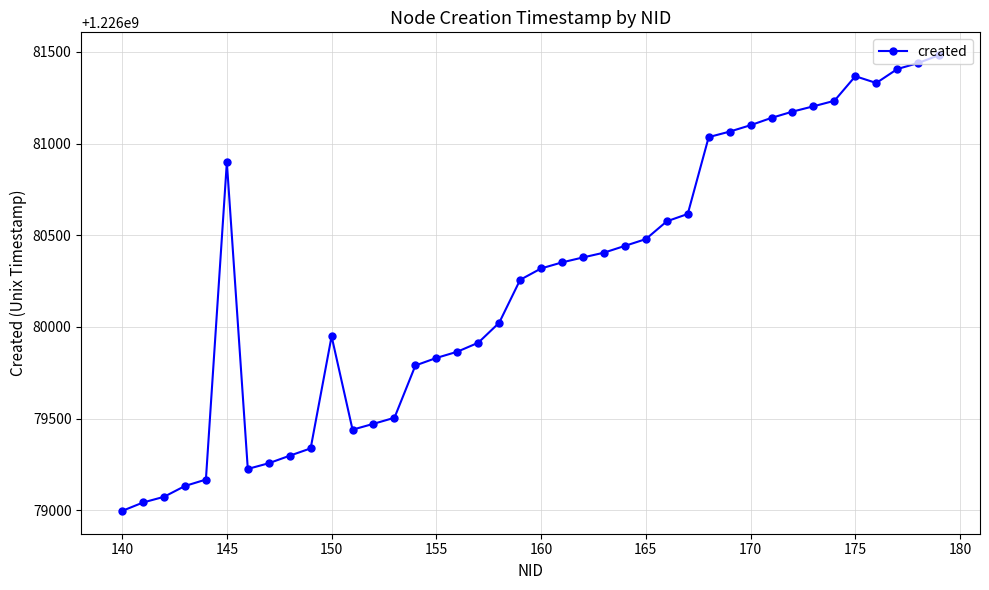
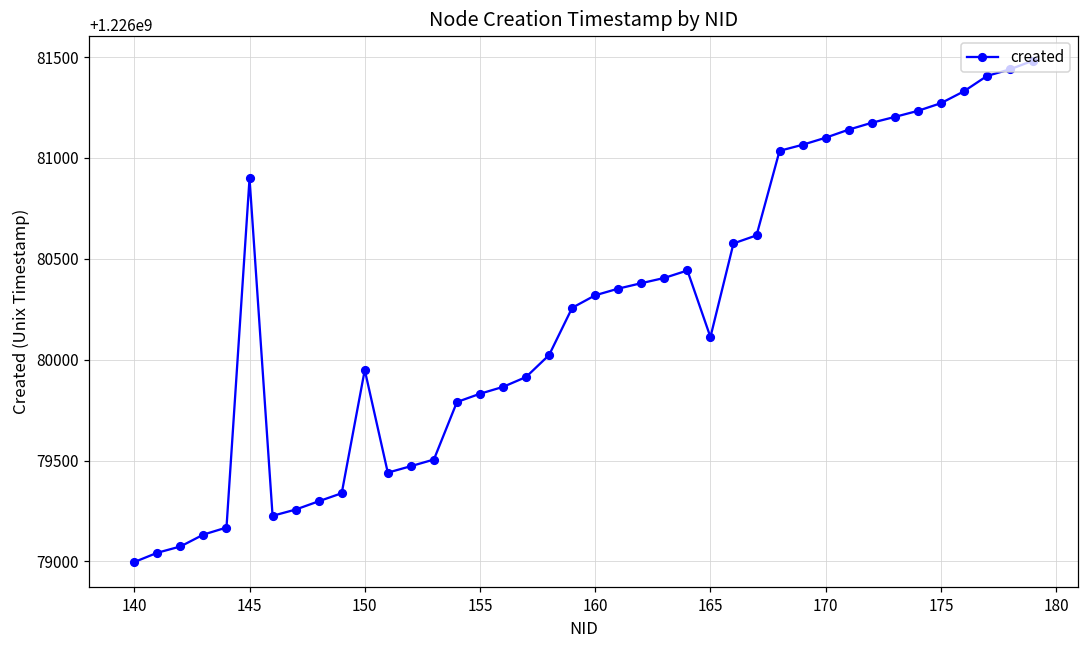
  {
    "140": 1226079000,
    "145": 1226080900,
    "150": 1226079950,
    "155": 1226079830,
    "160": 1226080320,
-   "165": 1226080480,
+   "165": 1226080110,
    "170": 1226081100,
-   "175": 1226081370
+   "175": 1226081270
  }
